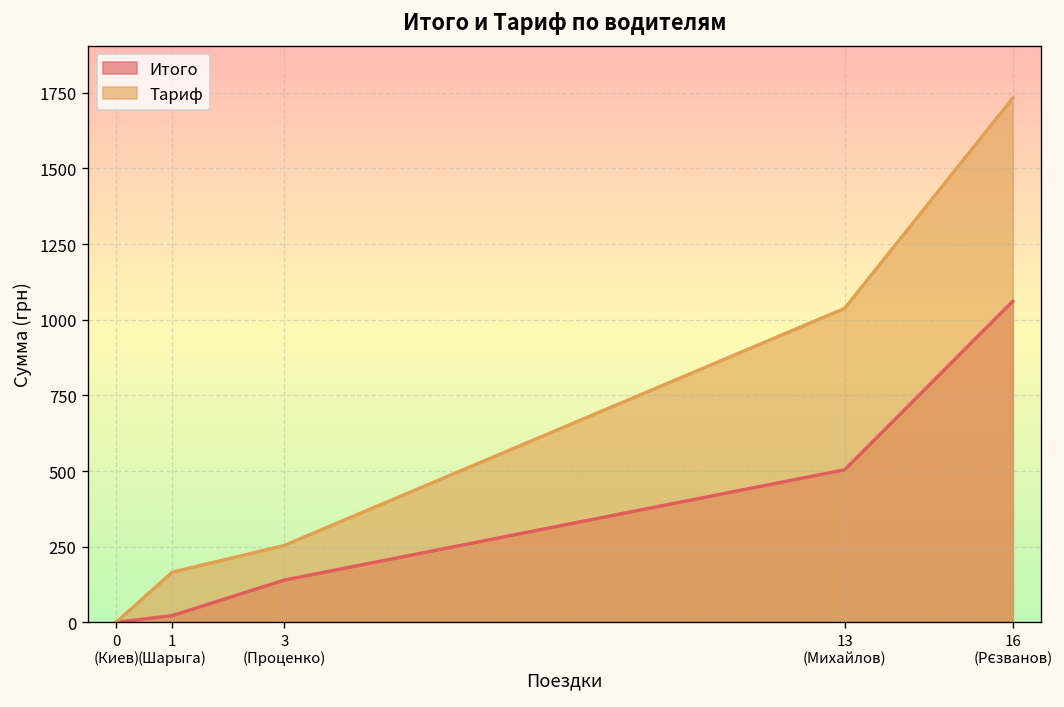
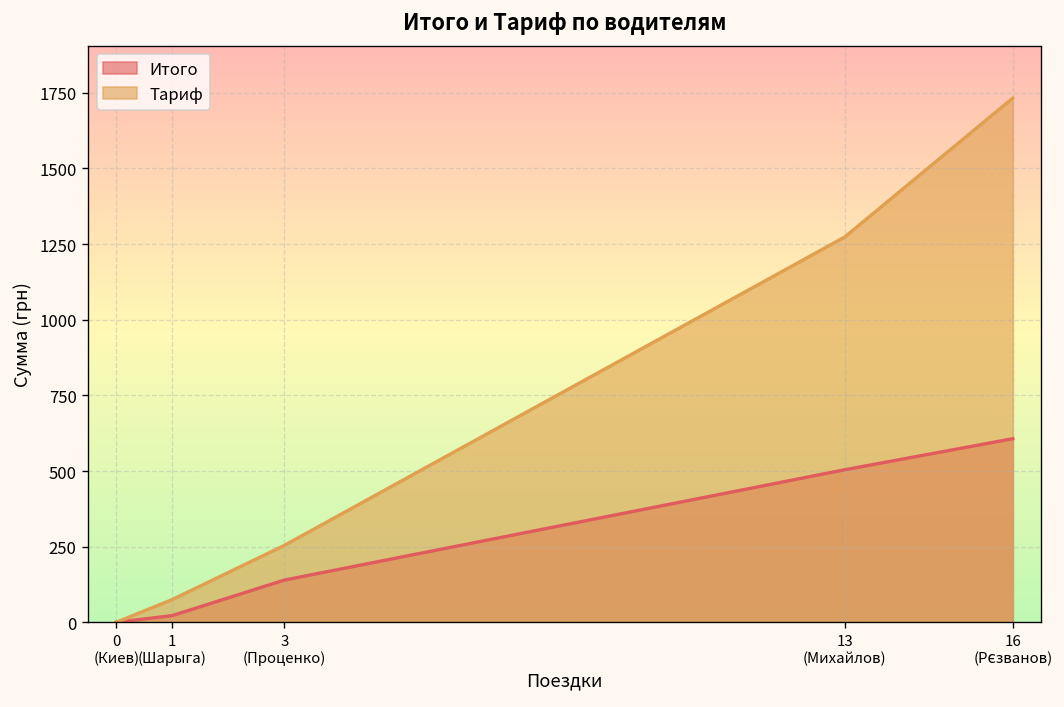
  {
    "Итого": {
      "1 (Шарыга)": 20,
      "3 (Проценко)": 140,
      "13 (Михайлов)": 500,
-     "16 (Рєзванов)": 1060
+     "16 (Рєзванов)": 610
    },
    "Тариф": {
-     "1 (Шарыга)": 170,
+     "1 (Шарыга)": 80,
      "3 (Проценко)": 250,
-     "13 (Михайлов)": 1040,
+     "13 (Михайлов)": 1270,
      "16 (Рєзванов)": 1730
    }
  }
